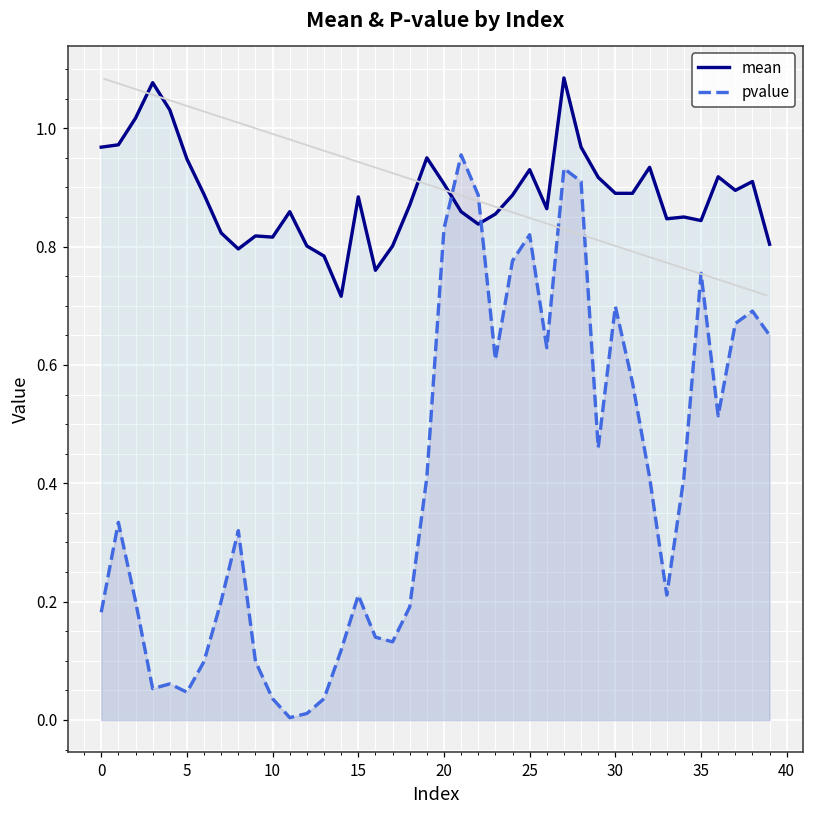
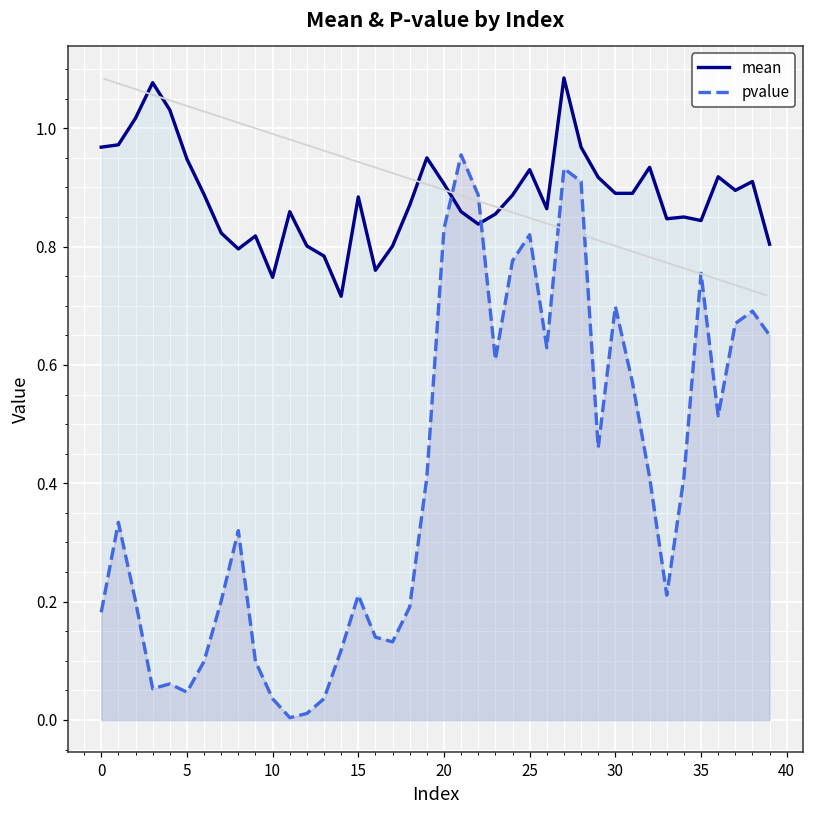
  {
    "mean": {
      "0": 0.97,
      "5": 0.95,
-     "10": 0.82,
+     "10": 0.75,
      "15": 0.88,
      "20": 0.91,
      "25": 0.93,
      "30": 0.89,
      "35": 0.84
    },
    "pvalue": {
      "0": 0.18,
      "5": 0.05,
      "10": 0.04,
      "15": 0.21,
      "20": 0.83,
      "25": 0.82,
      "30": 0.70,
      "35": 0.76
    }
  }
